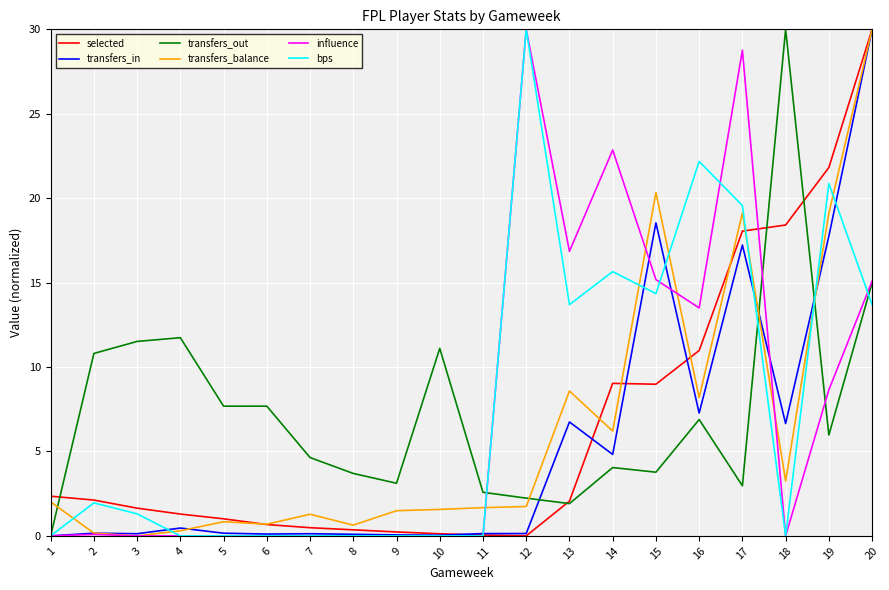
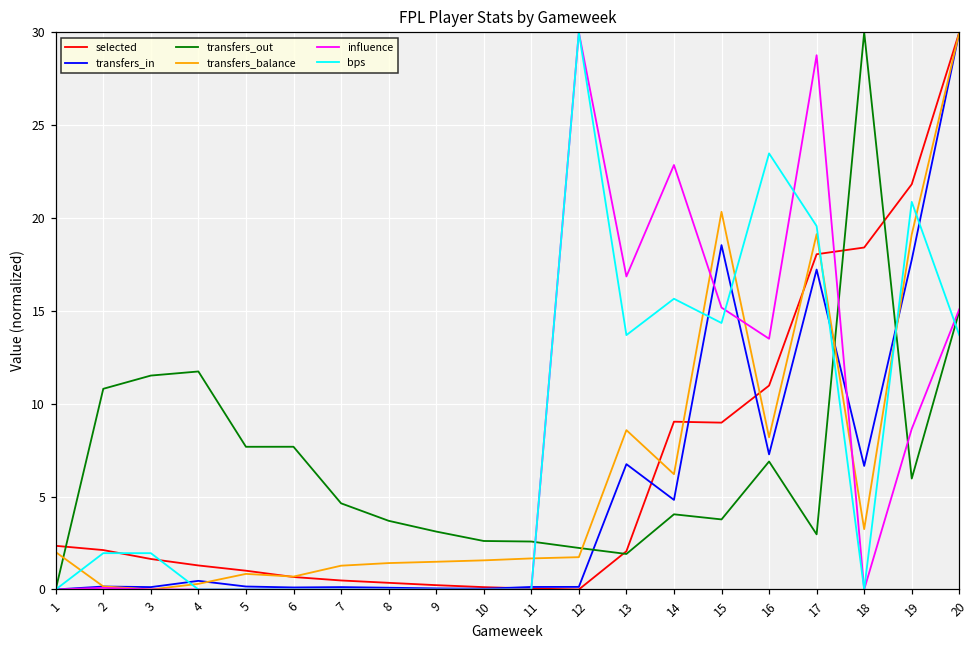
  {
    "selected": {
      "1": 2.4,
      "2": 2.1,
      "3": 1.6,
      "4": 1.3,
      "5": 1.0,
      "7": 0.5,
      "8": 0.4,
      "9": 0.2,
      "14": 9.0,
      "15": 9.0,
      "16": 11.0,
      "17": 18.0,
      "18": 18.4,
      "19": 21.8
    },
    "transfers_in": {
      "4": 0.5,
      "5": 0.2,
      "13": 6.7,
      "14": 4.8,
      "15": 18.5,
      "16": 7.3,
      "17": 17.2,
      "18": 6.7,
      "19": 17.8
    },
    "transfers_out": {
      "2": 10.8,
      "3": 11.5,
      "4": 11.7,
      "5": 7.7,
      "6": 7.7,
      "7": 4.6,
      "8": 3.7,
      "9": 3.1,
-     "10": 11.1,
+     "10": 2.6,
      "11": 2.6,
      "12": 2.2,
      "14": 4.0,
      "15": 3.8,
      "16": 6.9,
      "17": 3.0,
      "18": 30.0,
      "19": 6.0
    },
    "transfers_balance": {
      "1": 2.0,
      "4": 0.3,
      "5": 0.8,
      "7": 1.3,
-     "8": 0.6,
+     "8": 1.4,
      "9": 1.5,
      "10": 1.6,
      "11": 1.7,
      "12": 1.7,
      "13": 8.6,
      "14": 6.2,
      "15": 20.3,
      "16": 8.2,
      "17": 19.1,
      "18": 3.2,
      "19": 19.1
    },
    "influence": {
      "13": 16.9,
      "14": 22.9,
      "15": 15.2,
      "16": 13.5,
      "17": 28.8,
      "19": 8.6
    },
    "bps": {
      "2": 2.0,
-     "3": 1.3,
+     "3": 2.0,
      "13": 13.7,
      "14": 15.7,
      "15": 14.3,
-     "16": 22.2,
+     "16": 23.5,
      "17": 19.6,
      "19": 20.9,
      "20": 13.7
    }
  }
